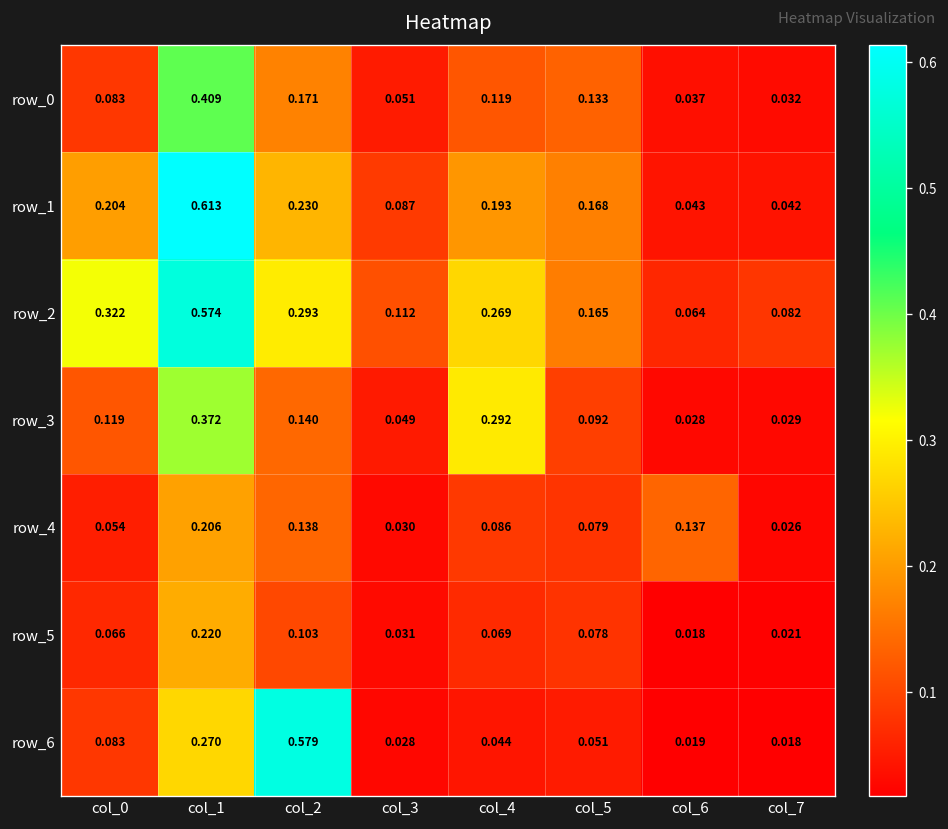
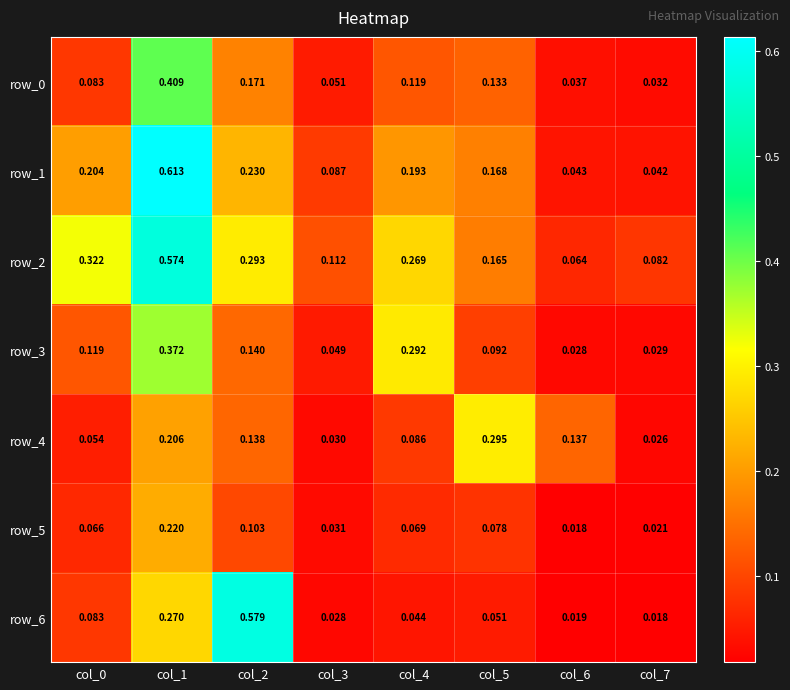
  {
    "row_0": {
      "col_0": 0.083,
      "col_1": 0.409,
      "col_2": 0.171,
      "col_3": 0.051,
      "col_4": 0.119,
      "col_5": 0.133,
      "col_6": 0.037,
      "col_7": 0.032
    },
    "row_1": {
      "col_0": 0.204,
      "col_1": 0.613,
      "col_2": 0.230,
      "col_3": 0.087,
      "col_4": 0.193,
      "col_5": 0.168,
      "col_6": 0.043,
      "col_7": 0.042
    },
    "row_2": {
      "col_0": 0.322,
      "col_1": 0.574,
      "col_2": 0.293,
      "col_3": 0.112,
      "col_4": 0.269,
      "col_5": 0.165,
      "col_6": 0.064,
      "col_7": 0.082
    },
    "row_3": {
      "col_0": 0.119,
      "col_1": 0.372,
      "col_2": 0.140,
      "col_3": 0.049,
      "col_4": 0.292,
      "col_5": 0.092,
      "col_6": 0.028,
      "col_7": 0.029
    },
    "row_4": {
      "col_0": 0.054,
      "col_1": 0.206,
      "col_2": 0.138,
      "col_3": 0.030,
      "col_4": 0.086,
-     "col_5": 0.079,
+     "col_5": 0.295,
      "col_6": 0.137,
      "col_7": 0.026
    },
    "row_5": {
      "col_0": 0.066,
      "col_1": 0.220,
      "col_2": 0.103,
      "col_3": 0.031,
      "col_4": 0.069,
      "col_5": 0.078,
      "col_6": 0.018,
      "col_7": 0.021
    },
    "row_6": {
      "col_0": 0.083,
      "col_1": 0.270,
      "col_2": 0.579,
      "col_3": 0.028,
      "col_4": 0.044,
      "col_5": 0.051,
      "col_6": 0.019,
      "col_7": 0.018
    }
  }
